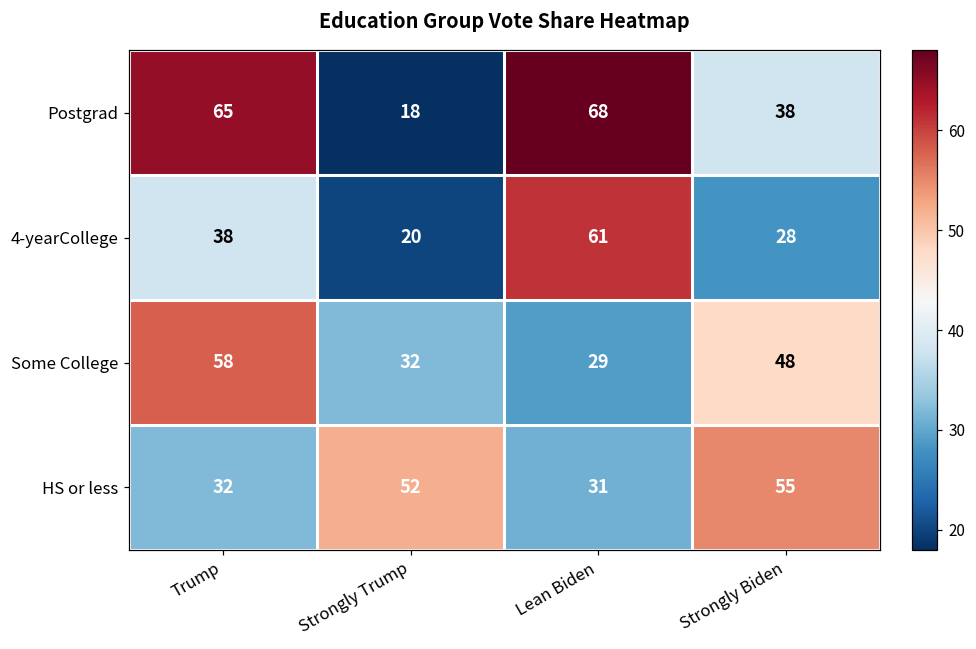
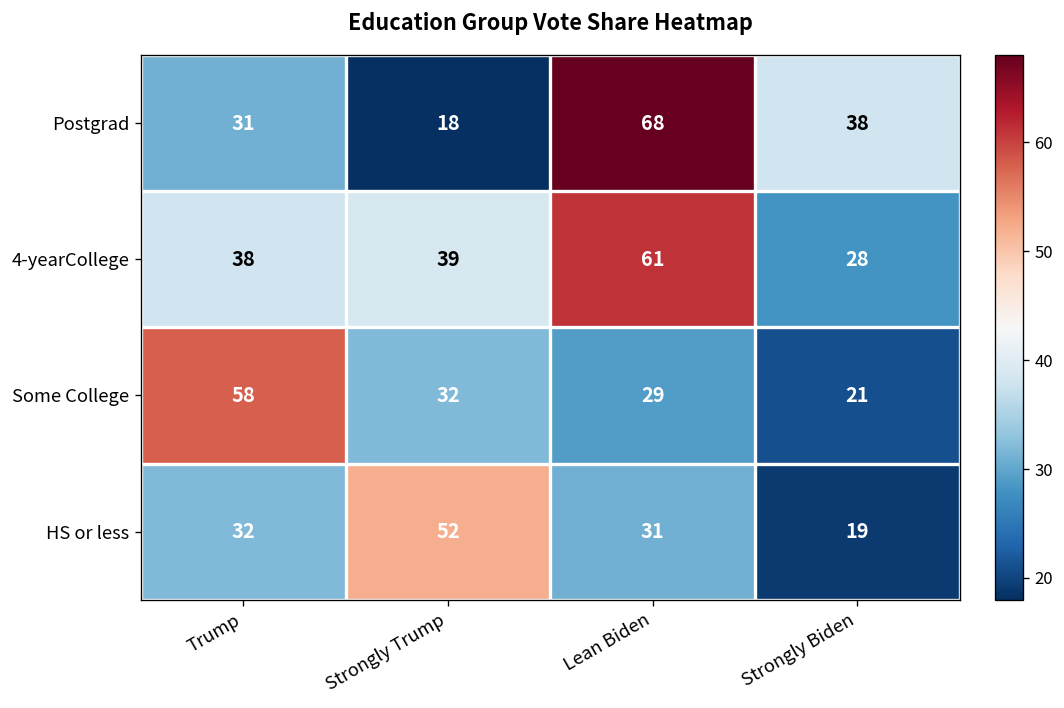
  {
    "Postgrad": {
-     "Trump": 65,
+     "Trump": 31,
      "Strongly Trump": 18,
      "Lean Biden": 68,
      "Strongly Biden": 38
    },
    "4-yearCollege": {
      "Trump": 38,
-     "Strongly Trump": 20,
+     "Strongly Trump": 39,
      "Lean Biden": 61,
      "Strongly Biden": 28
    },
    "Some College": {
      "Trump": 58,
      "Strongly Trump": 32,
      "Lean Biden": 29,
-     "Strongly Biden": 48
+     "Strongly Biden": 21
    },
    "HS or less": {
      "Trump": 32,
      "Strongly Trump": 52,
      "Lean Biden": 31,
-     "Strongly Biden": 55
+     "Strongly Biden": 19
    }
  }
